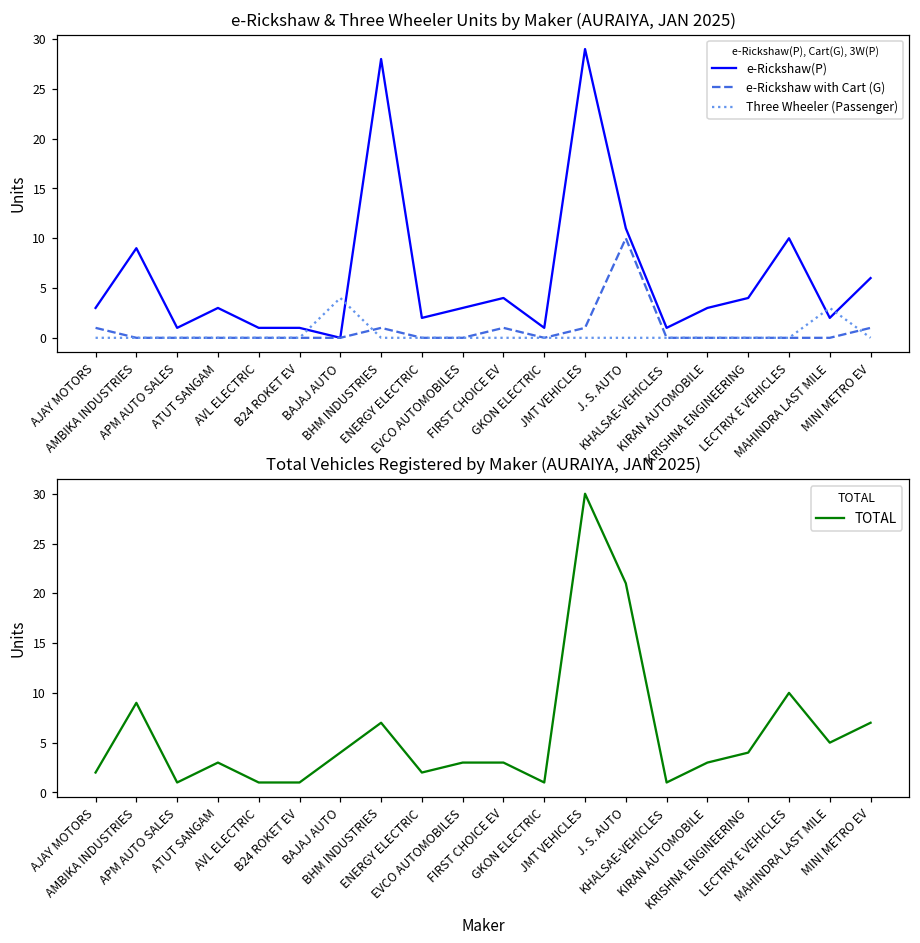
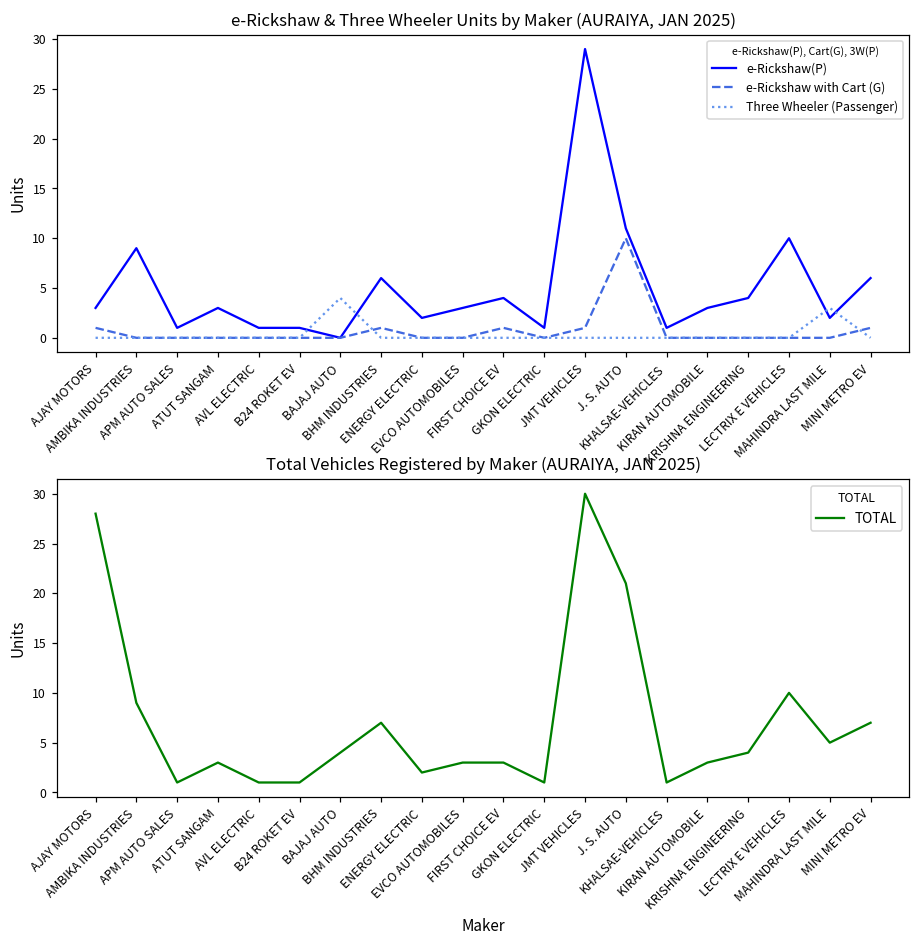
  {
    "e-Rickshaw & Three Wheeler Units by Maker (AURAIYA, JAN 2025)": {
      "e-Rickshaw(P)": {
        "AJAY MOTORS": 3,
        "AMBIKA INDUSTRIES": 9,
        "APM AUTO SALES": 1,
        "ATUT SANGAM": 3,
        "AVL ELECTRIC": 1,
        "B24 ROKET EV": 1,
-       "BHM INDUSTRIES": 28,
+       "BHM INDUSTRIES": 6,
        "ENERGY ELECTRIC": 2,
        "EVCO AUTOMOBILES": 3,
        "FIRST CHOICE EV": 4,
        "GKON ELECTRIC": 1,
        "JMT VEHICLES": 29,
        "J. S. AUTO": 11,
        "KHALSAE-VEHICLES": 1,
        "KIRAN AUTOMOBILE": 3,
        "KRISHNA ENGINEERING": 4,
        "LECTRIX E VEHICLES": 10,
        "MAHINDRA LAST MILE": 2,
        "MINI METRO EV": 6
      }
    },
    "Total Vehicles Registered by Maker (AURAIYA, JAN 2025)": {
-     "AJAY MOTORS": 2,
+     "AJAY MOTORS": 28,
      "AMBIKA INDUSTRIES": 9,
      "APM AUTO SALES": 1,
      "ATUT SANGAM": 3,
      "AVL ELECTRIC": 1,
      "B24 ROKET EV": 1,
      "BAJAJ AUTO": 4,
      "BHM INDUSTRIES": 7,
      "ENERGY ELECTRIC": 2,
      "EVCO AUTOMOBILES": 3,
      "FIRST CHOICE EV": 3,
      "GKON ELECTRIC": 1,
      "JMT VEHICLES": 30,
      "J. S. AUTO": 21,
      "KHALSAE-VEHICLES": 1,
      "KIRAN AUTOMOBILE": 3,
      "KRISHNA ENGINEERING": 4,
      "LECTRIX E VEHICLES": 10,
      "MAHINDRA LAST MILE": 5,
      "MINI METRO EV": 7
    }
  }
